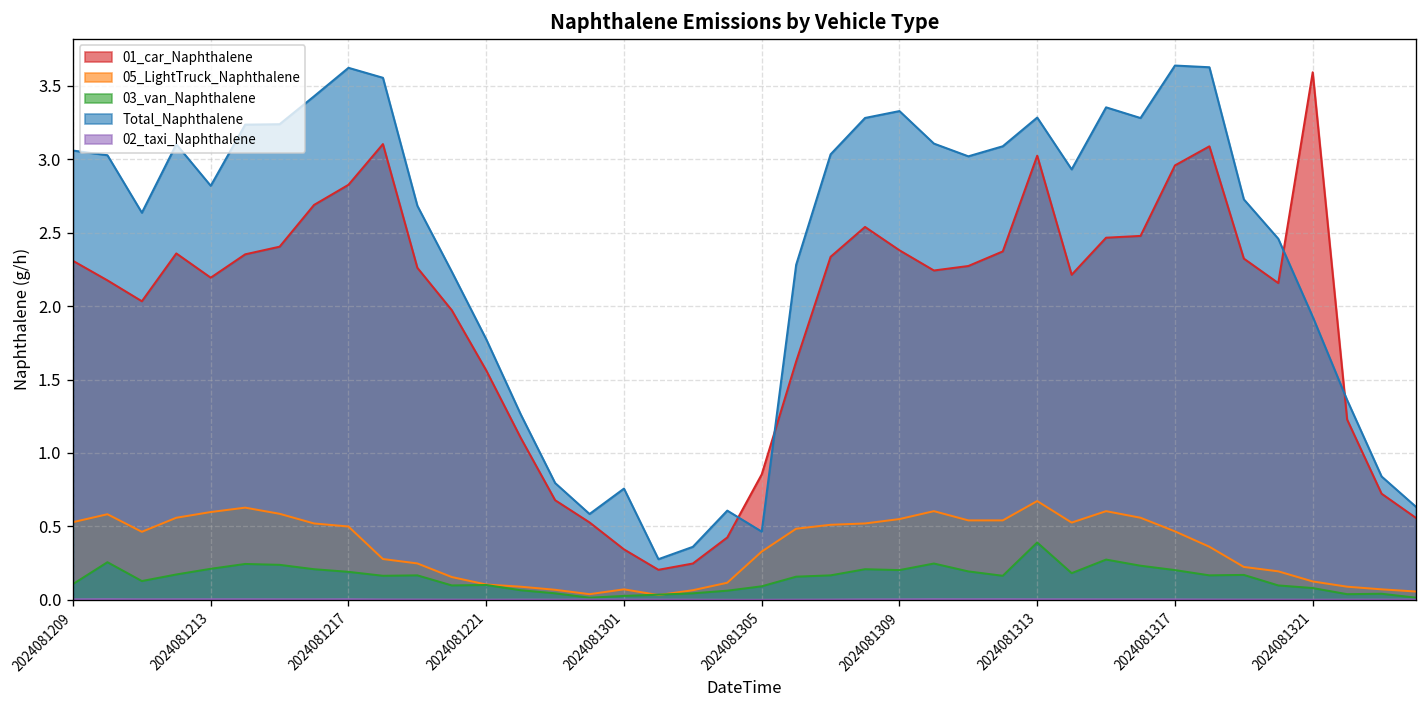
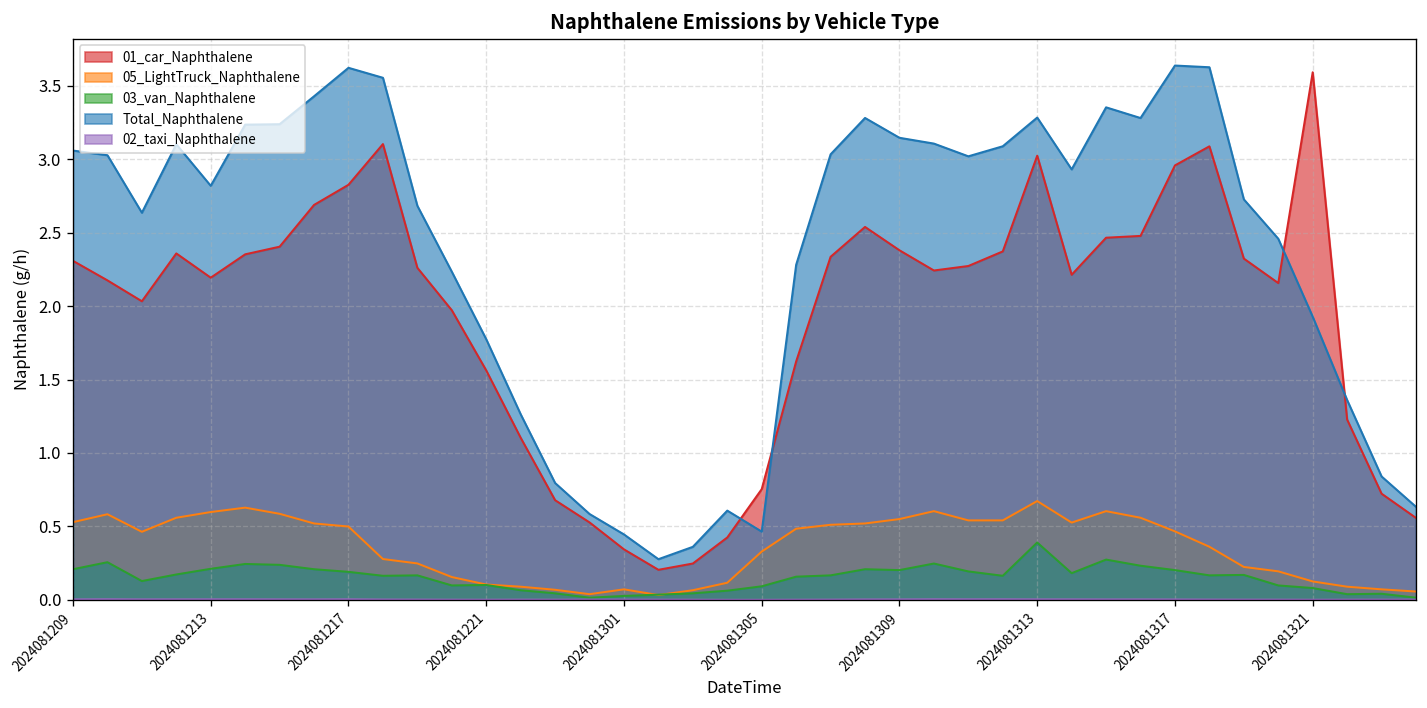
  {
    "01_car_Naphthalene": {
      "2024081209": 2.31,
      "2024081213": 2.19,
      "2024081217": 2.83,
      "2024081221": 1.56,
      "2024081301": 0.34,
-     "2024081305": 0.85,
+     "2024081305": 0.75,
      "2024081309": 2.38,
      "2024081313": 3.02,
      "2024081317": 2.96,
      "2024081321": 3.59
    },
    "05_LightTruck_Naphthalene": {
      "2024081209": 0.53,
      "2024081213": 0.60,
      "2024081217": 0.50,
      "2024081301": 0.07,
      "2024081305": 0.33,
      "2024081309": 0.55,
      "2024081313": 0.67,
      "2024081317": 0.47,
      "2024081321": 0.13
    },
    "03_van_Naphthalene": {
-     "2024081209": 0.11,
+     "2024081209": 0.21,
      "2024081213": 0.21,
      "2024081217": 0.19,
      "2024081301": 0.03,
      "2024081305": 0.09,
      "2024081309": 0.20,
      "2024081313": 0.39,
      "2024081317": 0.20,
      "2024081321": 0.08
    },
    "Total_Naphthalene": {
      "2024081209": 3.06,
      "2024081213": 2.82,
      "2024081217": 3.62,
      "2024081221": 1.77,
-     "2024081301": 0.76,
+     "2024081301": 0.45,
      "2024081305": 0.46,
-     "2024081309": 3.33,
+     "2024081309": 3.15,
      "2024081313": 3.28,
      "2024081317": 3.64,
      "2024081321": 1.93
    },
    "02_taxi_Naphthalene": {
      "2024081209": 0.00,
      "2024081213": 0.00,
      "2024081217": 0.00,
      "2024081221": 0.00,
      "2024081301": 0.00,
      "2024081305": 0.00,
      "2024081309": 0.00,
      "2024081313": 0.00,
      "2024081317": 0.00,
      "2024081321": 0.00
    }
  }
